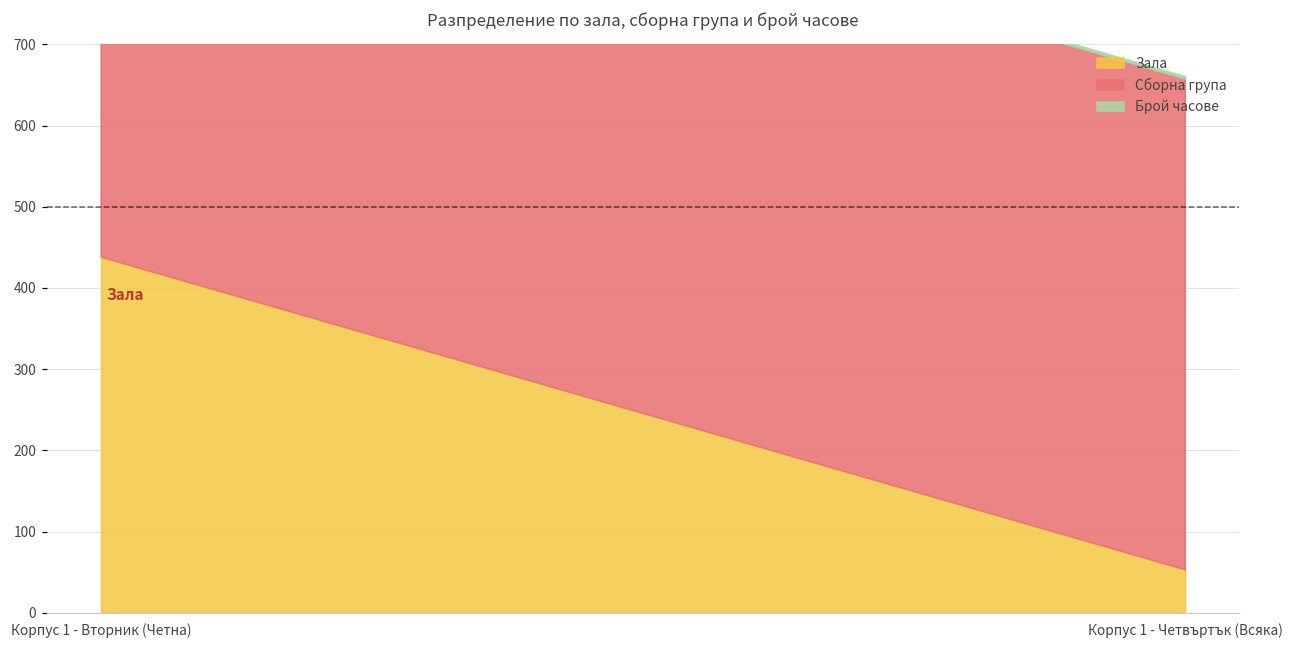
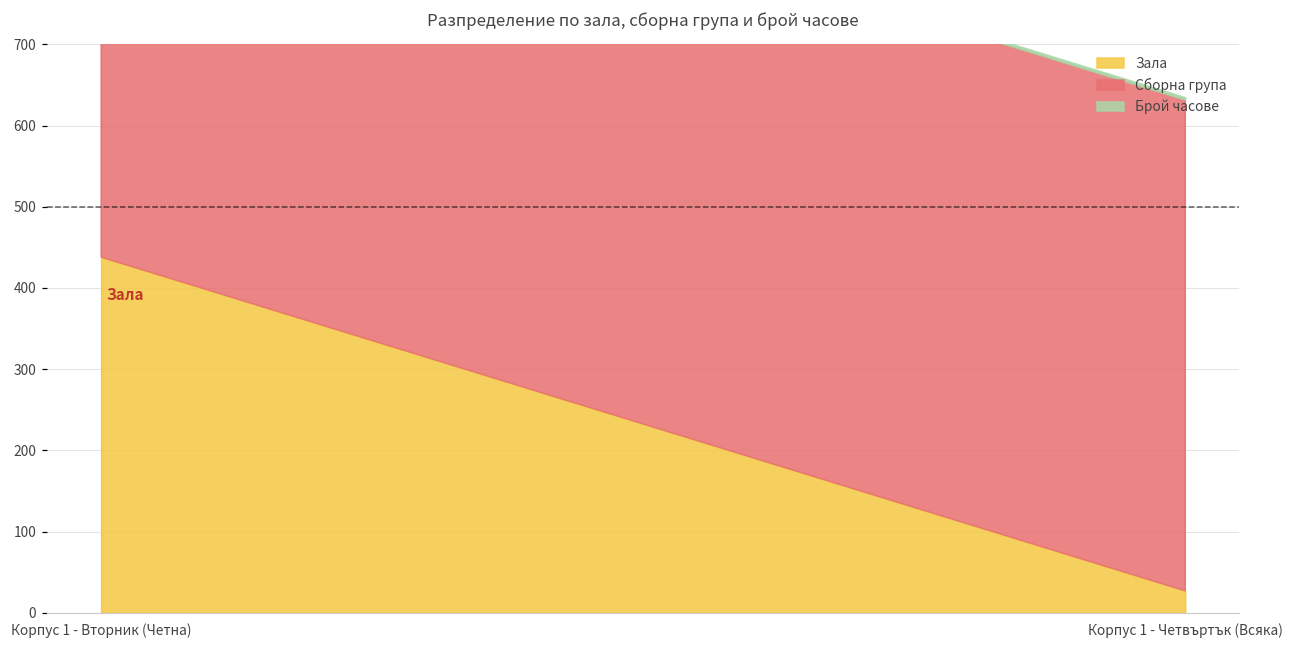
  {
    "Зала": {
      "Корпус 1 - Вторник (Четна)": 440,
-     "Корпус 1 - Четвъртък (Всяка)": 50
+     "Корпус 1 - Четвъртък (Всяка)": 30
    }
  }
